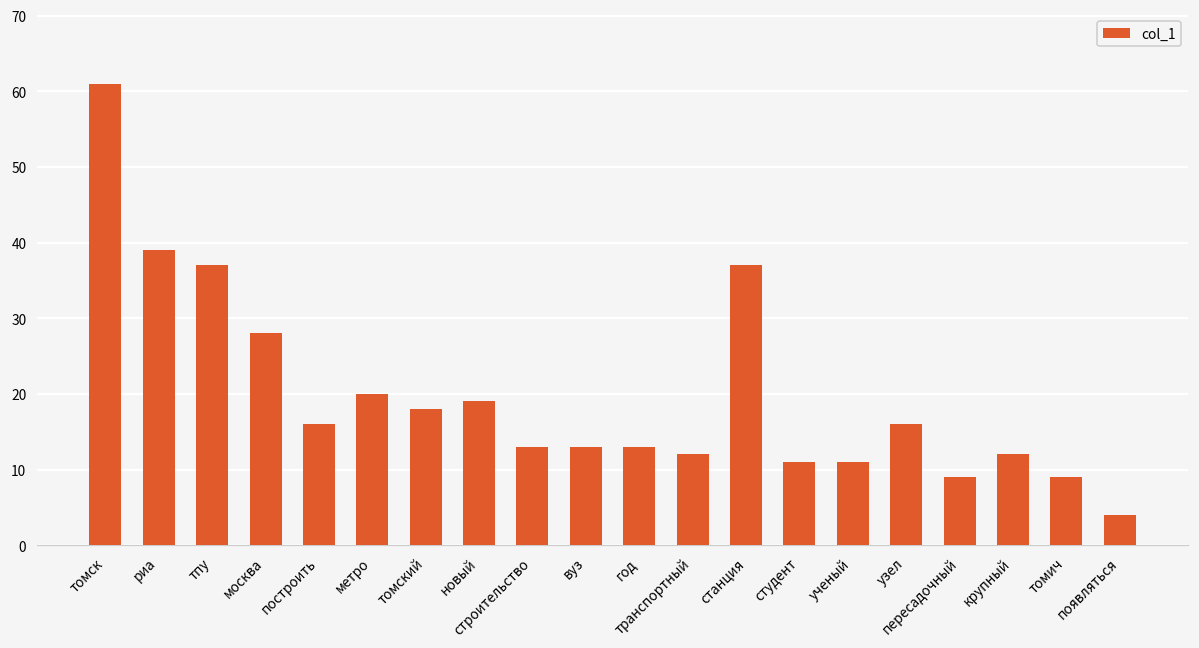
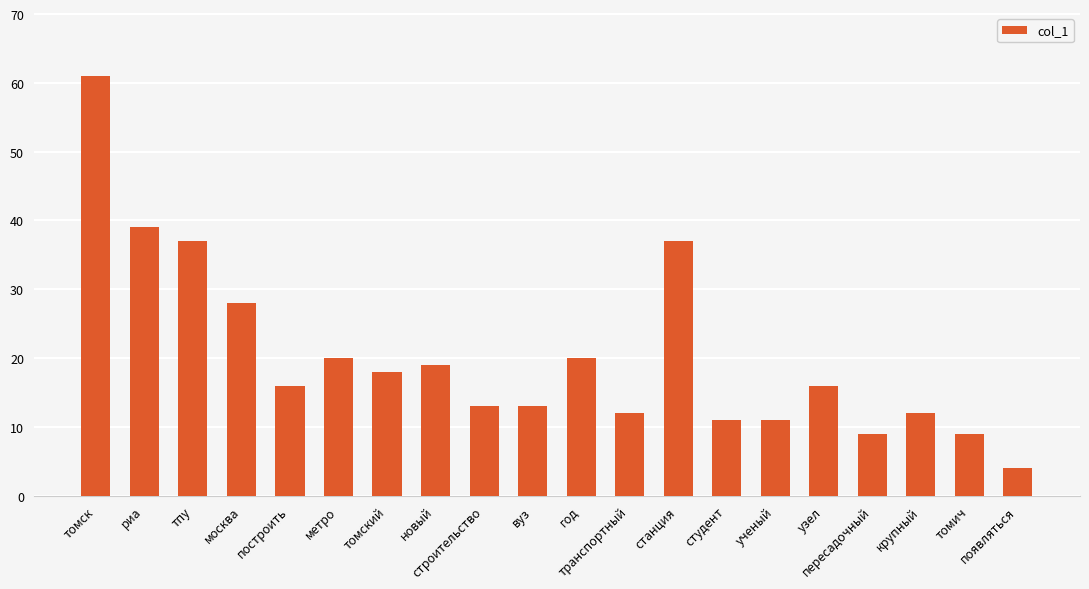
  {
    "томск": 61,
    "риа": 39,
    "тпу": 37,
    "москва": 28,
    "построить": 16,
    "метро": 20,
    "томский": 18,
    "новый": 19,
    "строительство": 13,
    "вуз": 13,
-   "год": 13,
+   "год": 20,
    "транспортный": 12,
    "станция": 37,
    "студент": 11,
    "ученый": 11,
    "узел": 16,
    "пересадочный": 9,
    "крупный": 12,
    "томич": 9,
    "появляться": 4
  }
